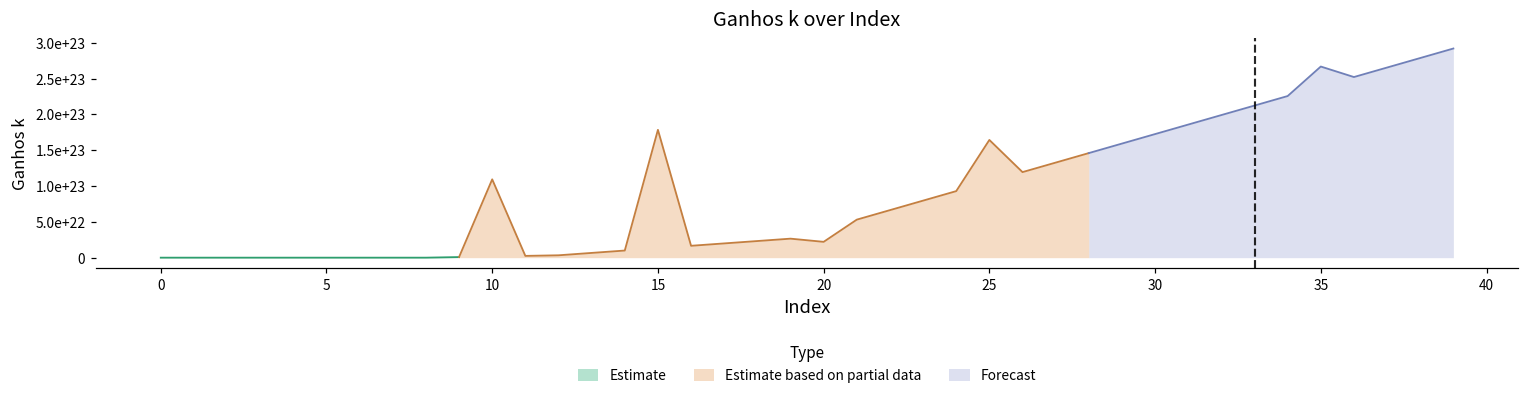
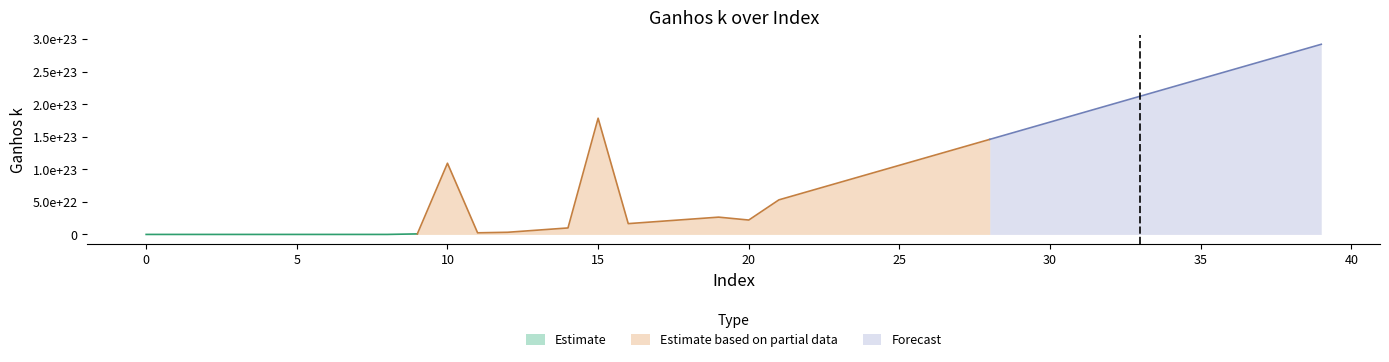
  {
    "Estimate": {
      "0": 0,
      "5": 0
    },
    "Estimate based on partial data": {
      "10": 110000000000000000000000,
      "15": 180000000000000000000000,
      "20": 20000000000000000000000,
-     "25": 160000000000000000000000
+     "25": 110000000000000000000000
    },
    "Forecast": {
      "30": 170000000000000000000000,
-     "35": 270000000000000000000000
+     "35": 240000000000000000000000
    }
  }
